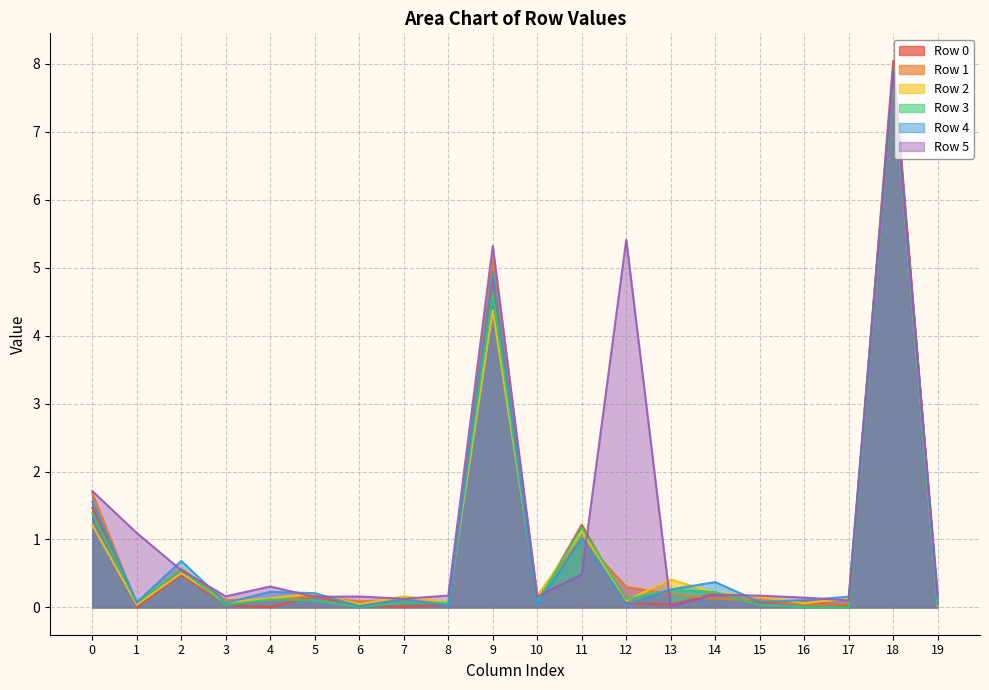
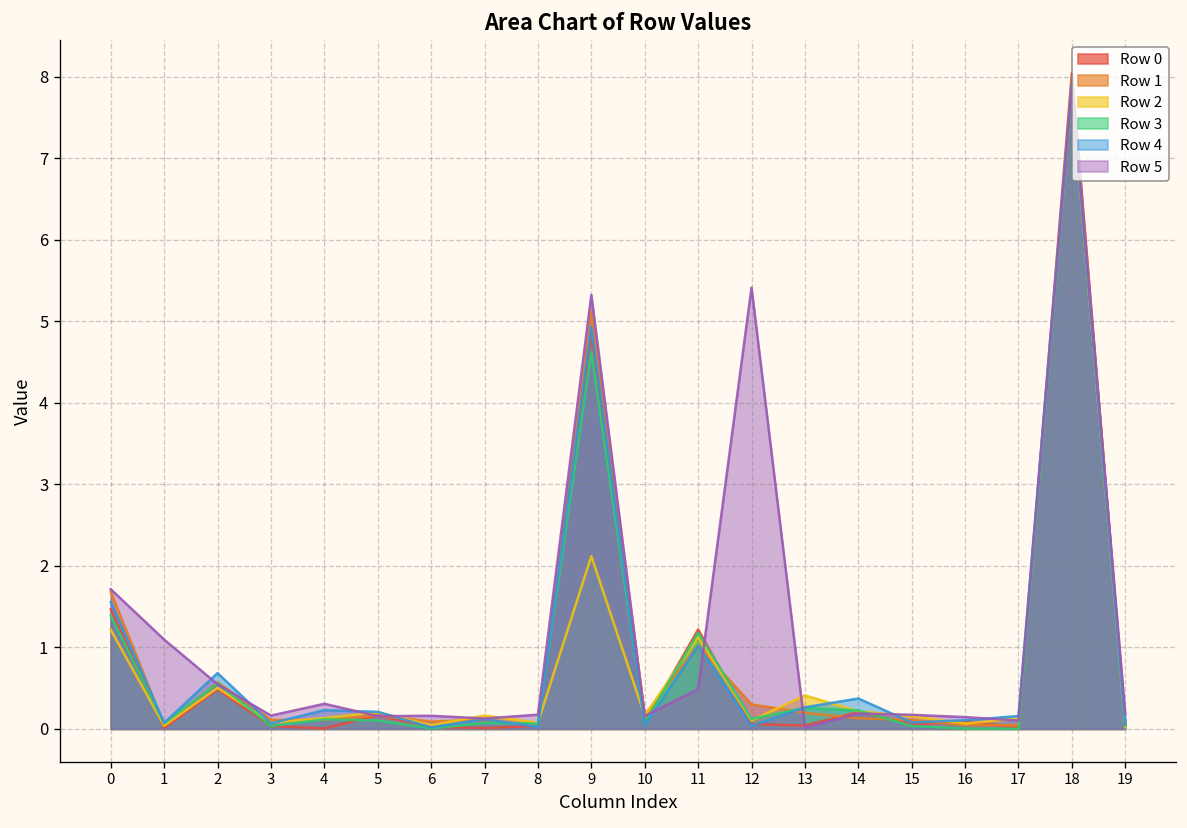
  {
    "Row 2": {
      "0": 1.2,
-     "9": 4.4,
+     "9": 2.1,
      "11": 1.1,
      "13": 0.4
    },
    "Row 3": {
      "0": 1.4,
      "5": 0.1,
      "7": 0.1,
      "9": 4.6,
      "11": 1.2,
      "16": 0.0
    },
    "Row 4": {
      "0": 1.6,
      "2": 0.7,
      "4": 0.2,
      "9": 4.9,
      "14": 0.4
    },
    "Row 5": {
      "1": 1.1,
      "3": 0.2,
      "4": 0.3,
      "6": 0.2,
      "8": 0.2,
      "9": 5.3,
      "11": 0.5,
      "12": 5.4,
      "16": 0.1,
      "19": 0.2
    }
  }
